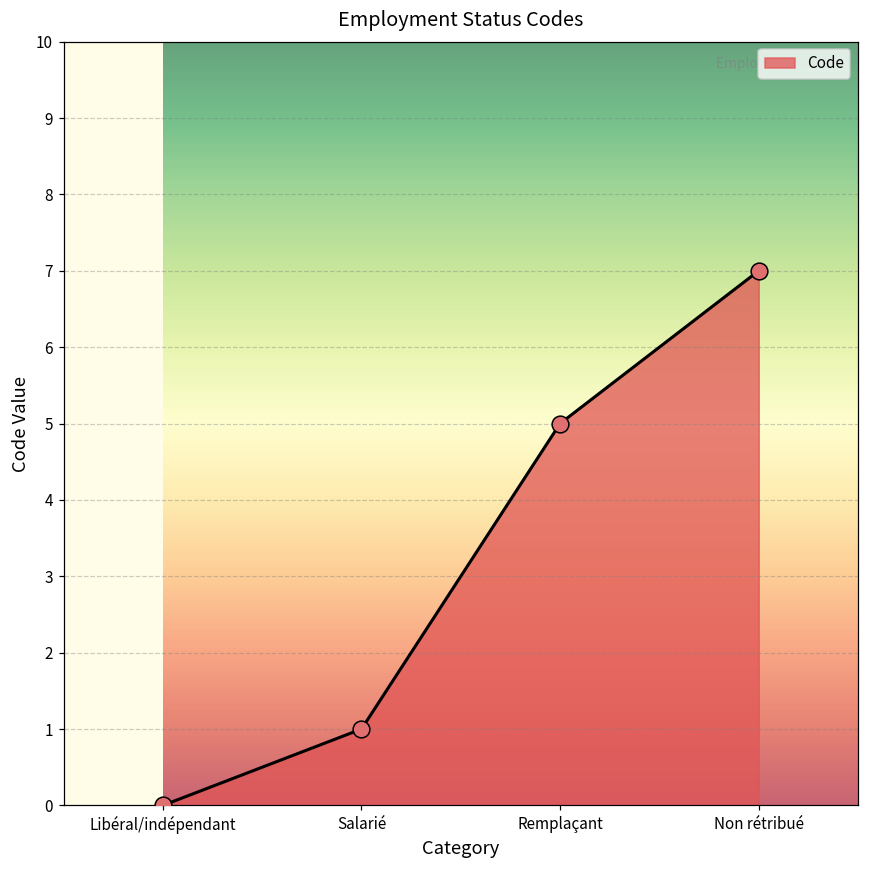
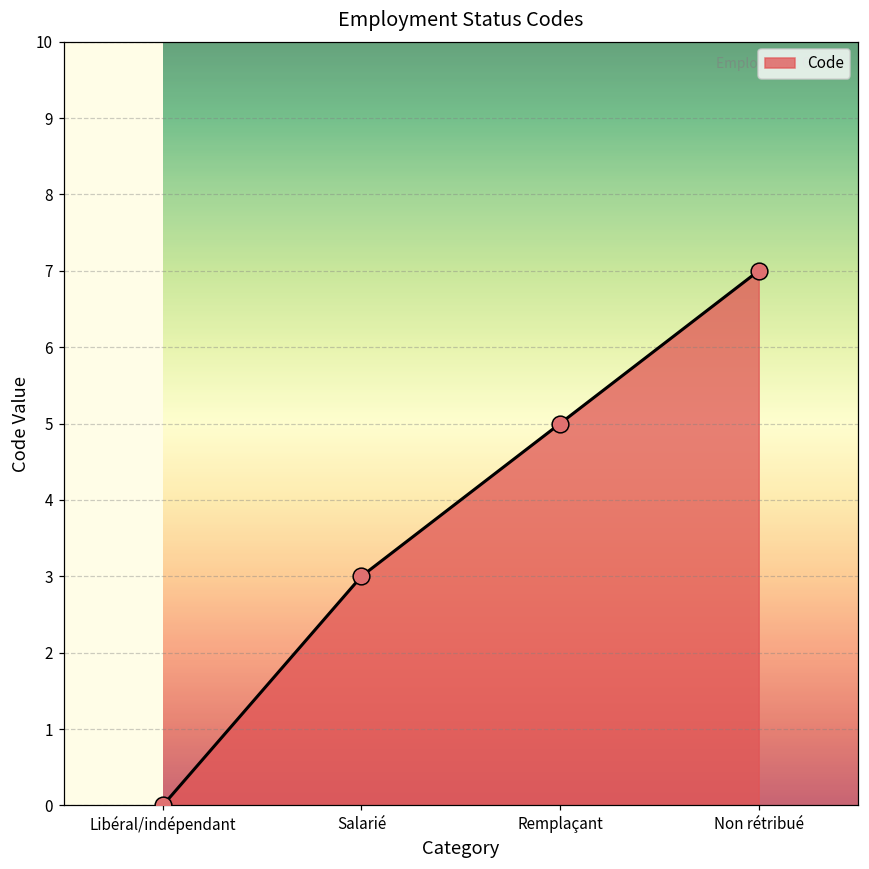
  {
    "Libéral/indépendant": 0,
-   "Salarié": 1,
+   "Salarié": 3,
    "Remplaçant": 5,
    "Non rétribué": 7
  }
